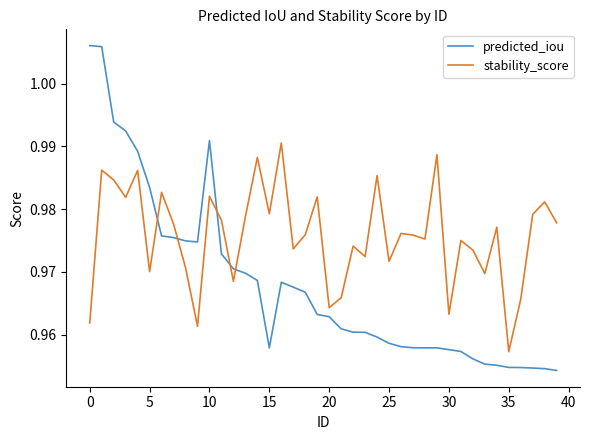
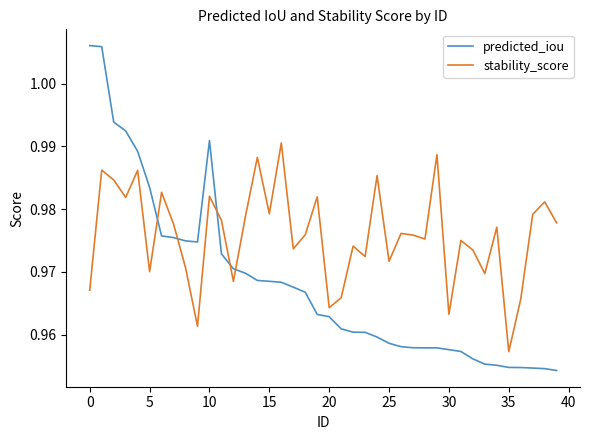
  {
    "predicted_iou": {
      "0": 1.006,
      "5": 0.983,
      "10": 0.991,
-     "15": 0.958,
+     "15": 0.968,
      "20": 0.963,
      "25": 0.959,
      "30": 0.958,
      "35": 0.955
    },
    "stability_score": {
-     "0": 0.962,
+     "0": 0.967,
      "5": 0.970,
      "10": 0.982,
      "15": 0.979,
      "20": 0.964,
      "25": 0.972,
      "30": 0.963,
      "35": 0.957
    }
  }
